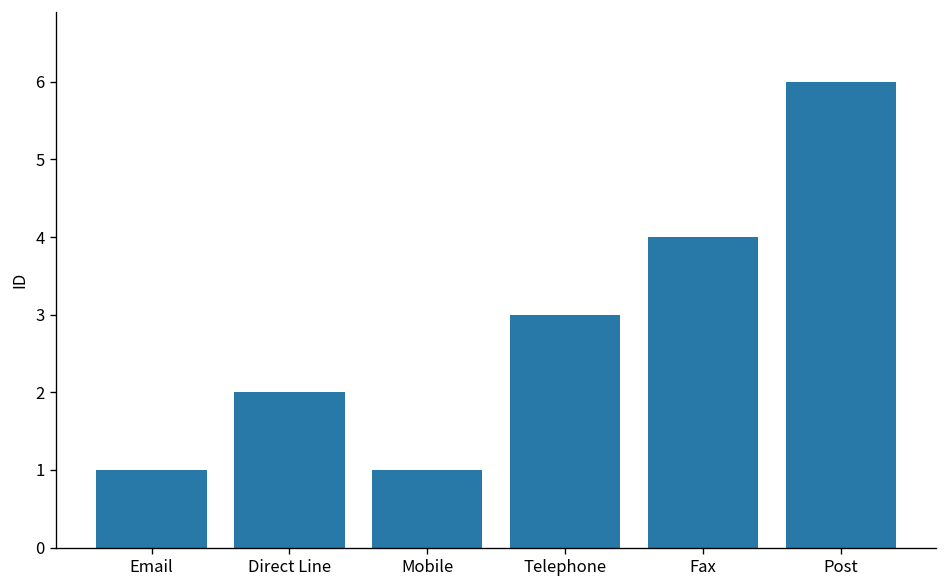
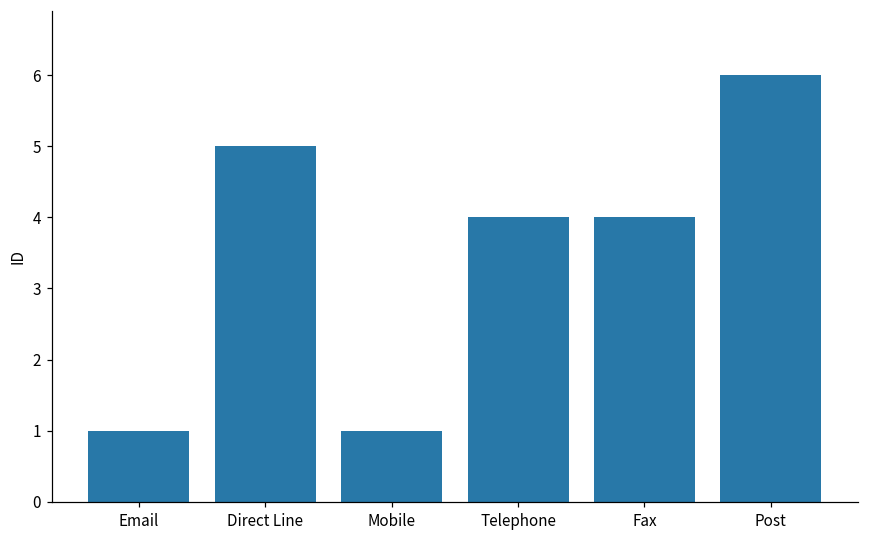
  {
    "Email": 1,
-   "Direct Line": 2,
+   "Direct Line": 5,
    "Mobile": 1,
-   "Telephone": 3,
+   "Telephone": 4,
    "Fax": 4,
    "Post": 6
  }
